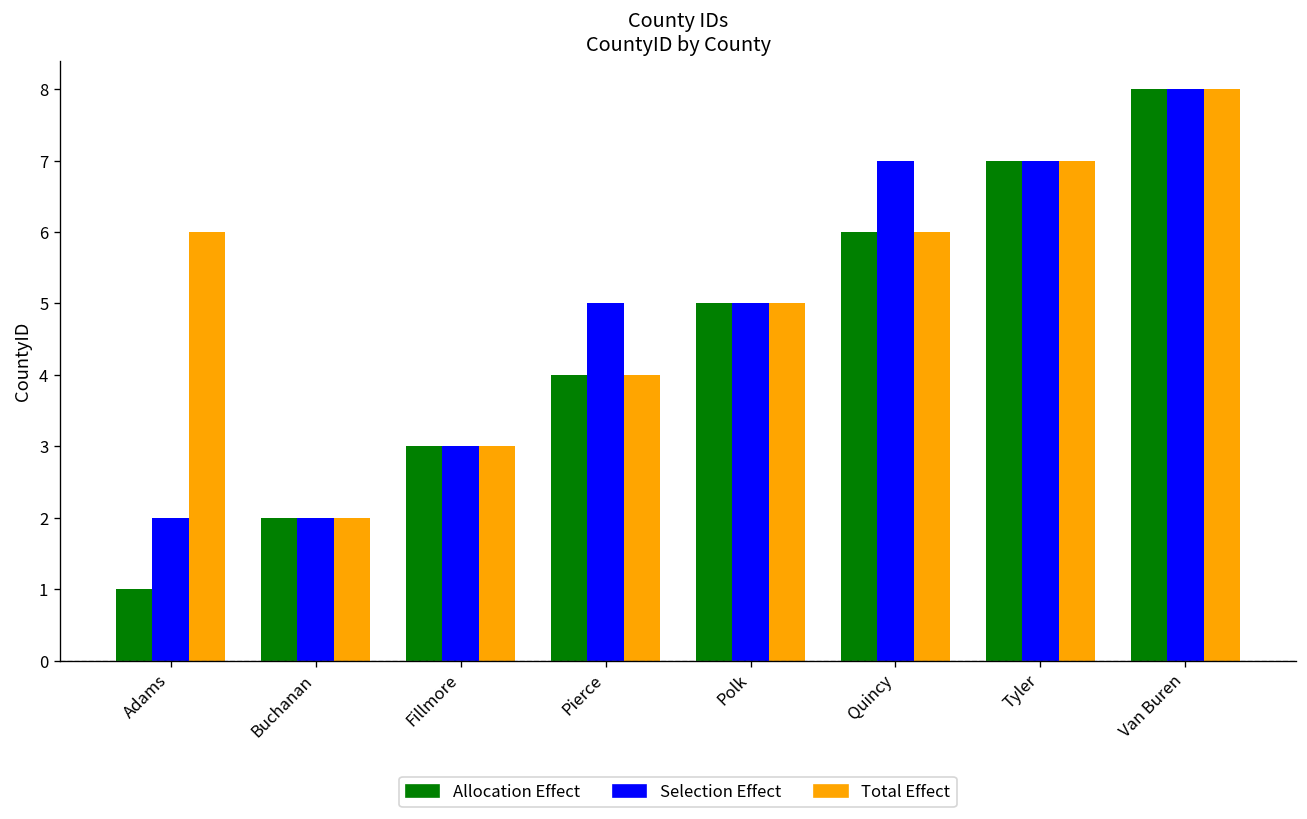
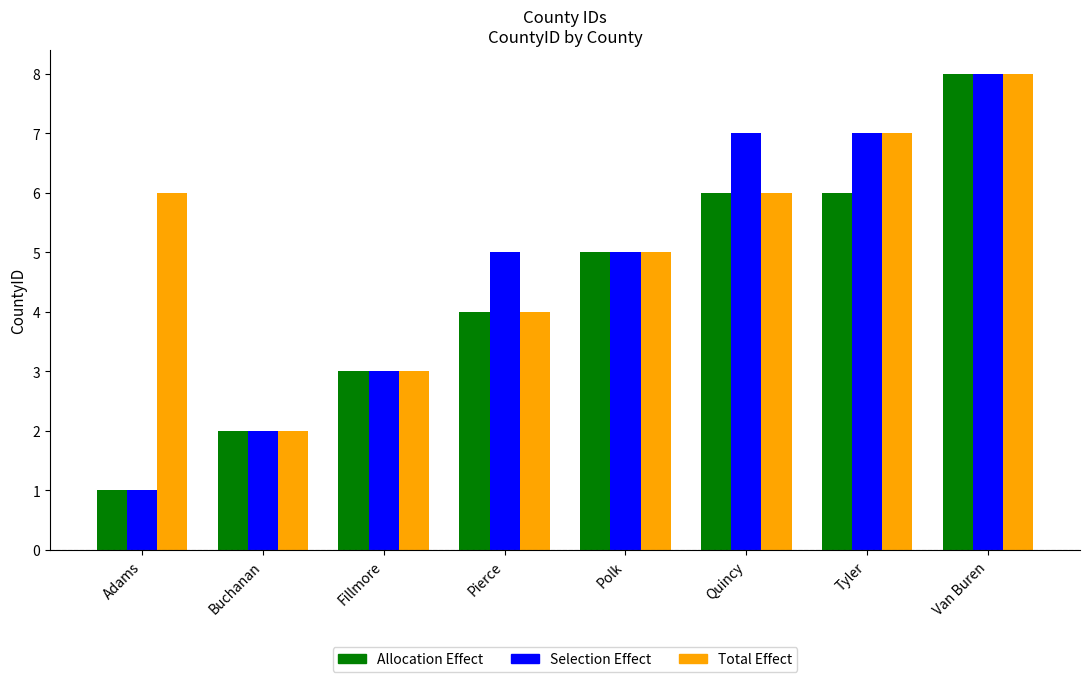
  {
    "Allocation Effect": {
      "Adams": 1,
      "Buchanan": 2,
      "Fillmore": 3,
      "Pierce": 4,
      "Polk": 5,
      "Quincy": 6,
-     "Tyler": 7,
+     "Tyler": 6,
      "Van Buren": 8
    },
    "Selection Effect": {
-     "Adams": 2,
+     "Adams": 1,
      "Buchanan": 2,
      "Fillmore": 3,
      "Pierce": 5,
      "Polk": 5,
      "Quincy": 7,
      "Tyler": 7,
      "Van Buren": 8
    },
    "Total Effect": {
      "Adams": 6,
      "Buchanan": 2,
      "Fillmore": 3,
      "Pierce": 4,
      "Polk": 5,
      "Quincy": 6,
      "Tyler": 7,
      "Van Buren": 8
    }
  }
